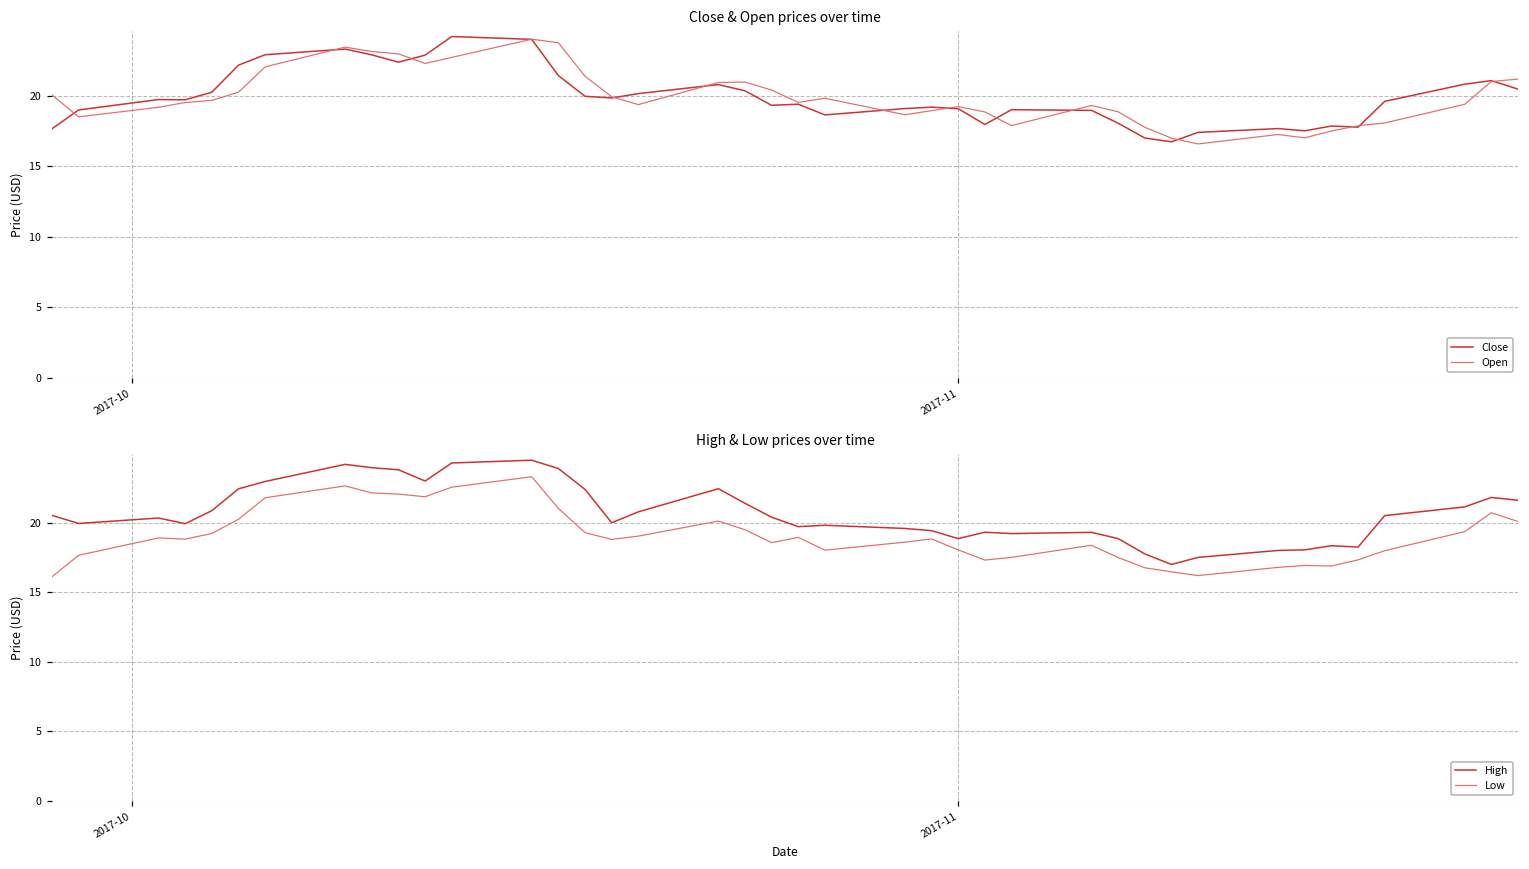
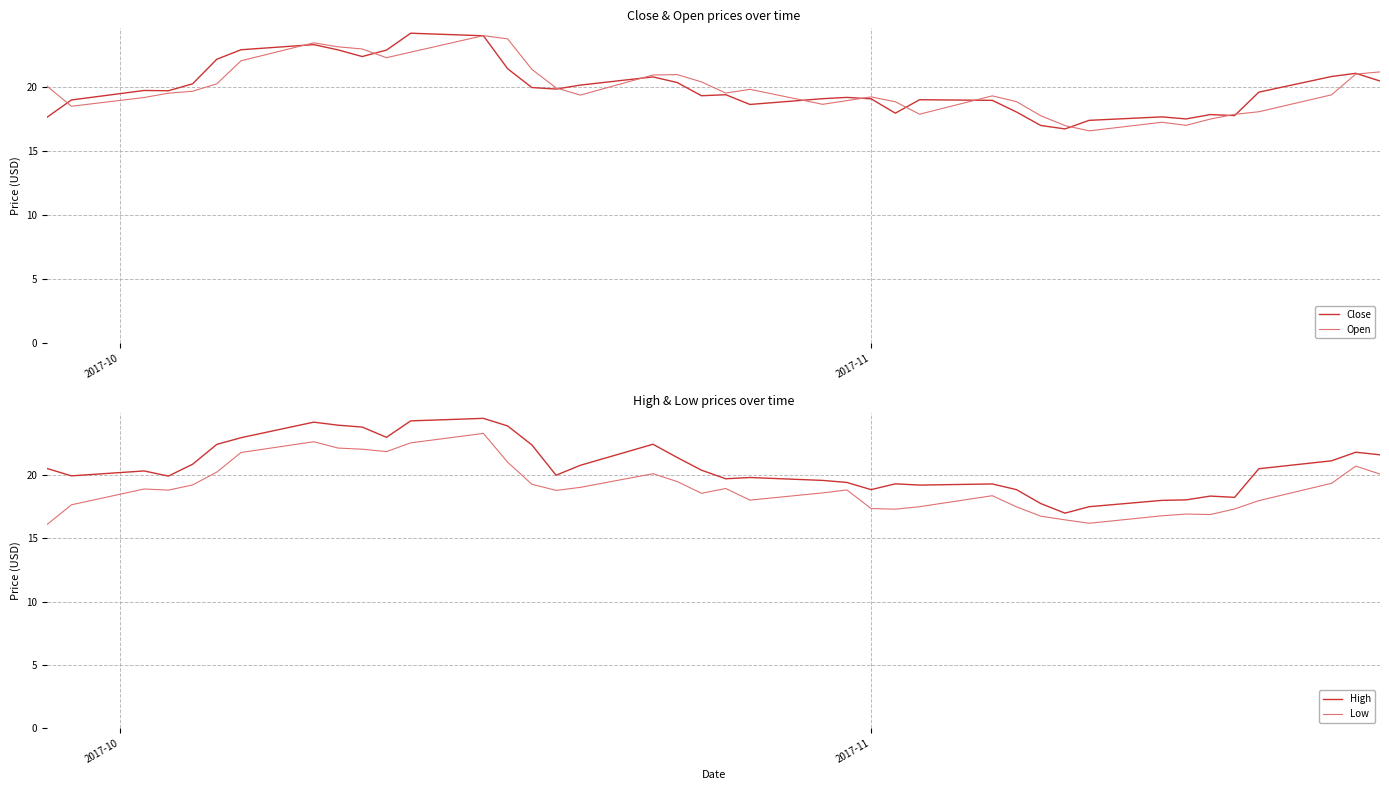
  {
    "High & Low prices over time": {
      "High": {
        "2017-11": 18.9
      },
      "Low": {
-       "2017-11": 18.1
+       "2017-11": 17.4
      }
    }
  }
